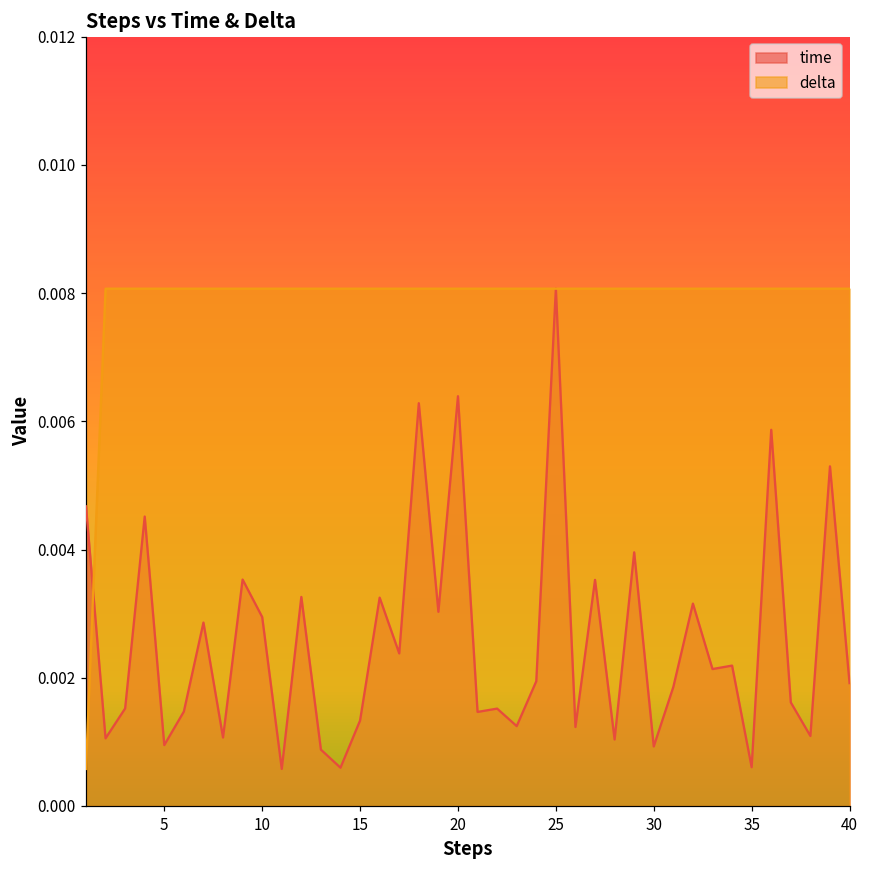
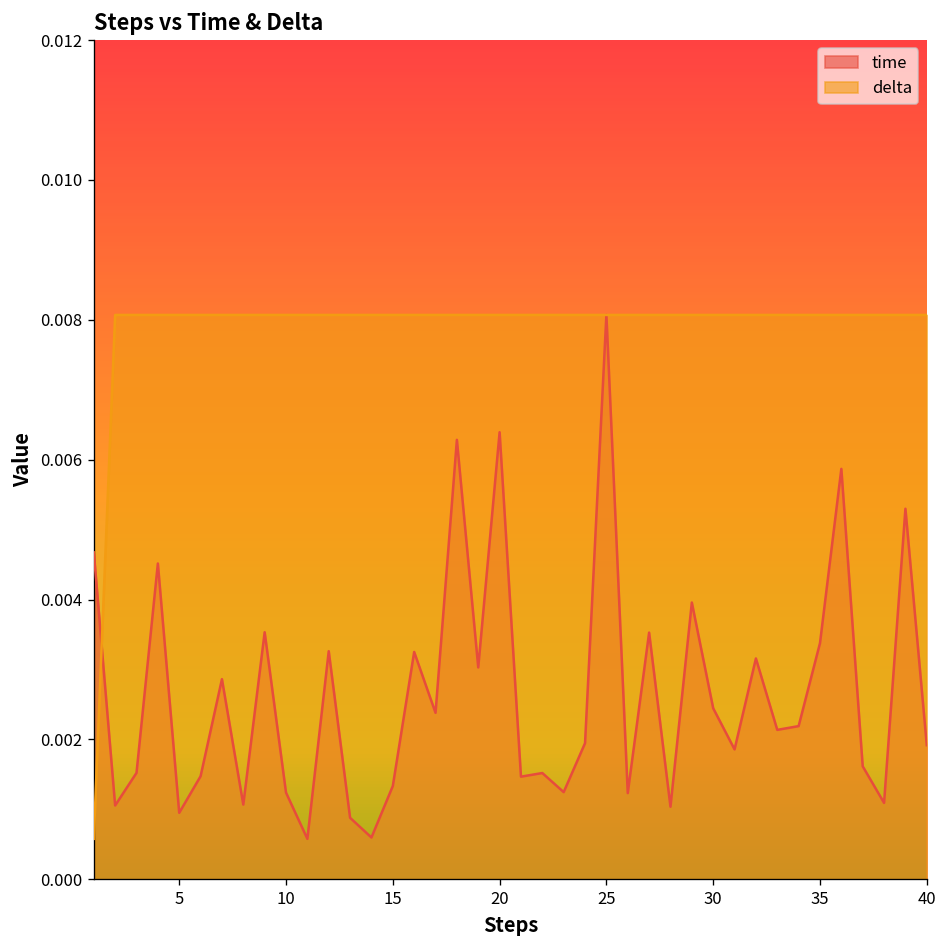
  {
    "time": {
      "5": 0.0010,
-     "10": 0.0029,
+     "10": 0.0012,
      "15": 0.0013,
      "20": 0.0064,
-     "30": 0.0009,
-     "35": 0.0006,
+     "30": 0.0024,
+     "35": 0.0034,
      "40": 0.0019
    },
    "delta": {
      "5": 0.0081,
      "10": 0.0081,
      "15": 0.0081,
      "20": 0.0081,
      "30": 0.0081,
      "35": 0.0081,
      "40": 0.0081
    }
  }
